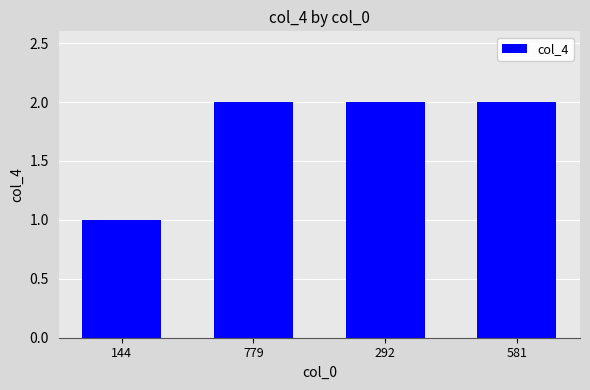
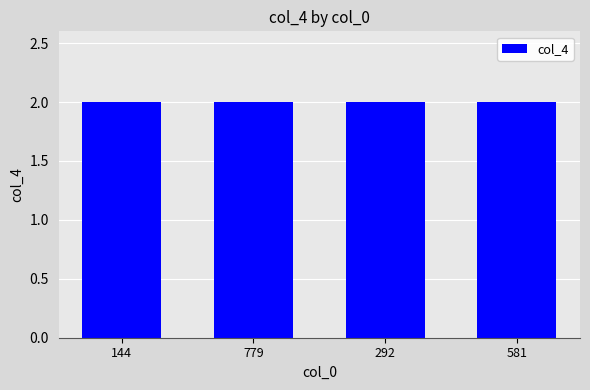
  {
-   "144": 1,
+   "144": 2,
    "779": 2,
    "292": 2,
    "581": 2
  }
